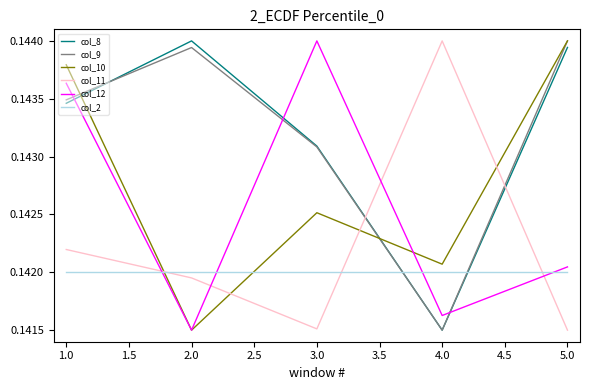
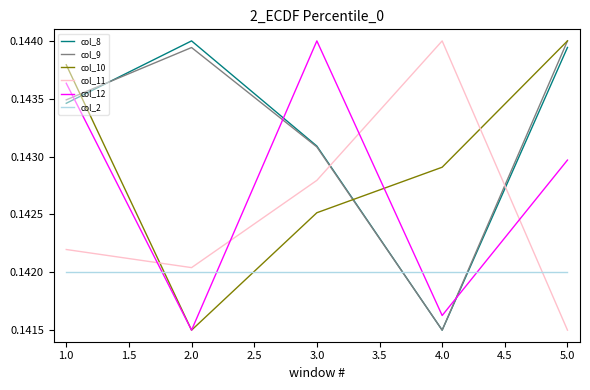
  {
    "col_8": {
      "2.0": 0.14400,
      "5.0": 0.14394
    },
    "col_9": {
      "2.0": 0.14394
    },
    "col_10": {
      "3.0": 0.14251,
-     "4.0": 0.14207
+     "4.0": 0.14291
    },
    "col_11": {
      "1.0": 0.14220,
-     "2.0": 0.14195,
-     "3.0": 0.14151,
+     "2.0": 0.14204,
+     "3.0": 0.14279,
      "4.0": 0.14400,
      "5.0": 0.14150
    },
    "col_12": {
      "3.0": 0.14400,
      "4.0": 0.14163,
-     "5.0": 0.14205
+     "5.0": 0.14297
    },
    "col_2": {
      "1.0": 0.14200,
      "2.0": 0.14200,
      "3.0": 0.14200,
      "4.0": 0.14200,
      "5.0": 0.14200
    }
  }
